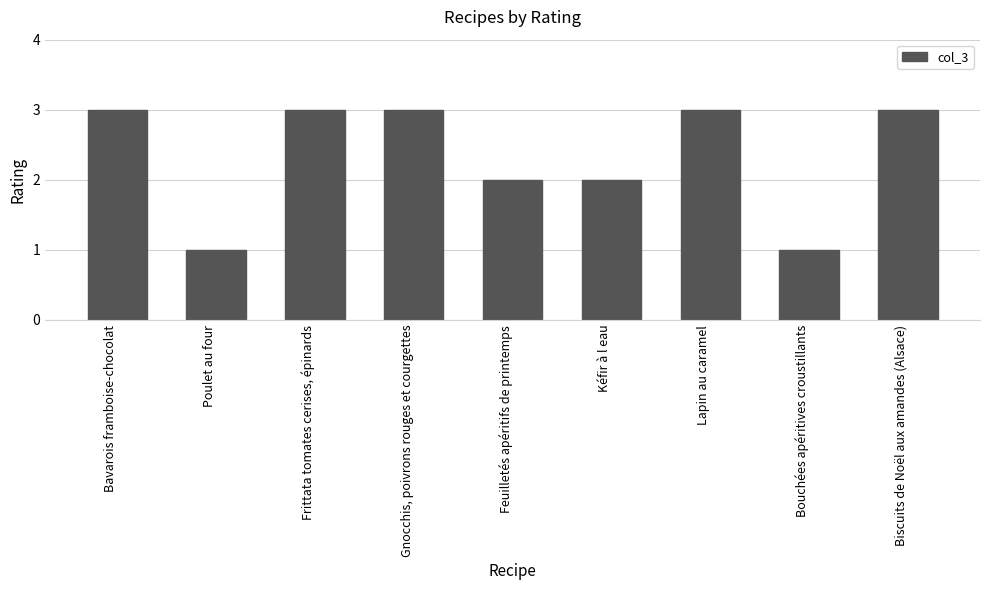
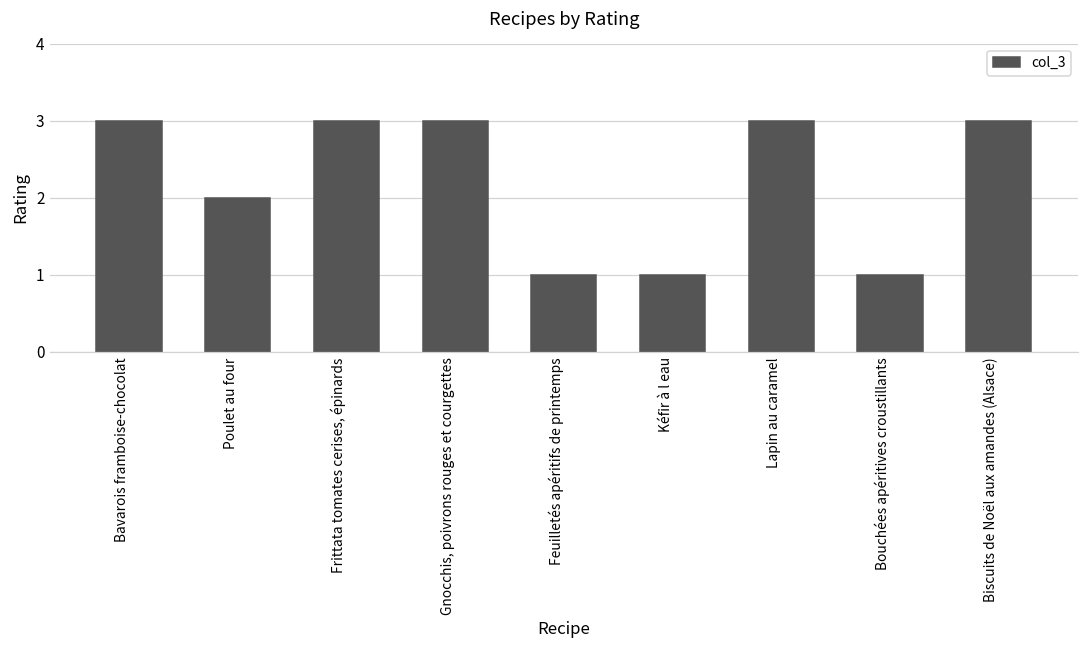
  {
    "Bavarois framboise-chocolat": 3,
-   "Poulet au four": 1,
+   "Poulet au four": 2,
    "Frittata tomates cerises, épinards": 3,
    "Gnocchis, poivrons rouges et courgettes": 3,
-   "Feuilletés apéritifs de printemps": 2,
-   "Kéfir à l eau": 2,
+   "Feuilletés apéritifs de printemps": 1,
+   "Kéfir à l eau": 1,
    "Lapin au caramel": 3,
    "Bouchées apéritives croustillants": 1,
    "Biscuits de Noël aux amandes (Alsace)": 3
  }
